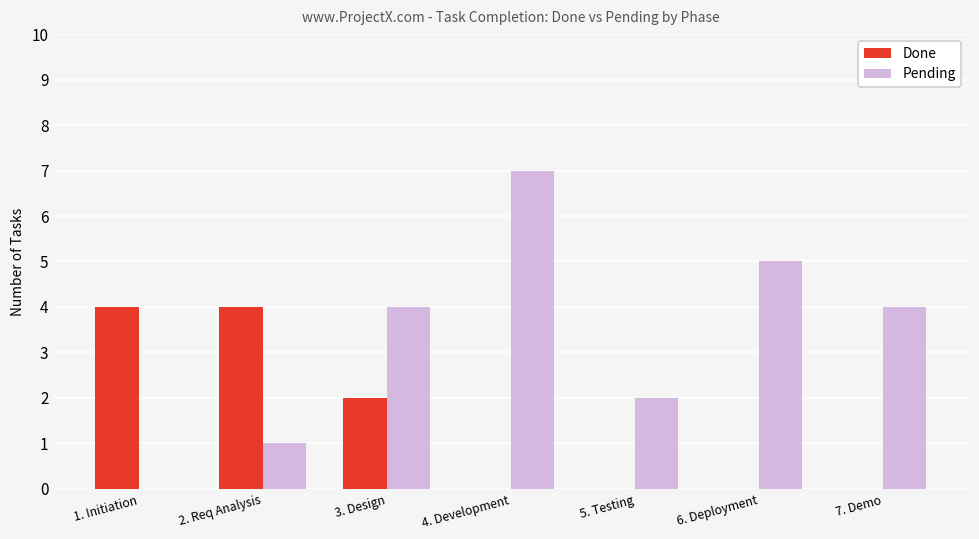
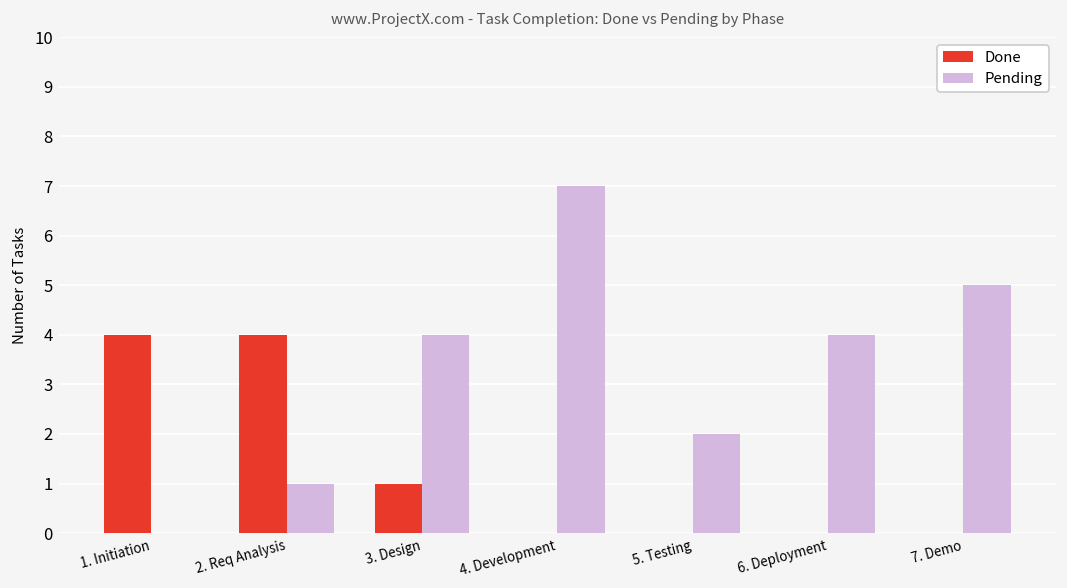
  {
    "Done": {
      "1. Initiation": 4,
      "2. Req Analysis": 4,
-     "3. Design": 2,
+     "3. Design": 1,
      "4. Development": 0,
      "5. Testing": 0,
      "6. Deployment": 0,
      "7. Demo": 0
    },
    "Pending": {
      "1. Initiation": 0,
      "2. Req Analysis": 1,
      "3. Design": 4,
      "4. Development": 7,
      "5. Testing": 2,
-     "6. Deployment": 5,
-     "7. Demo": 4
+     "6. Deployment": 4,
+     "7. Demo": 5
    }
  }
